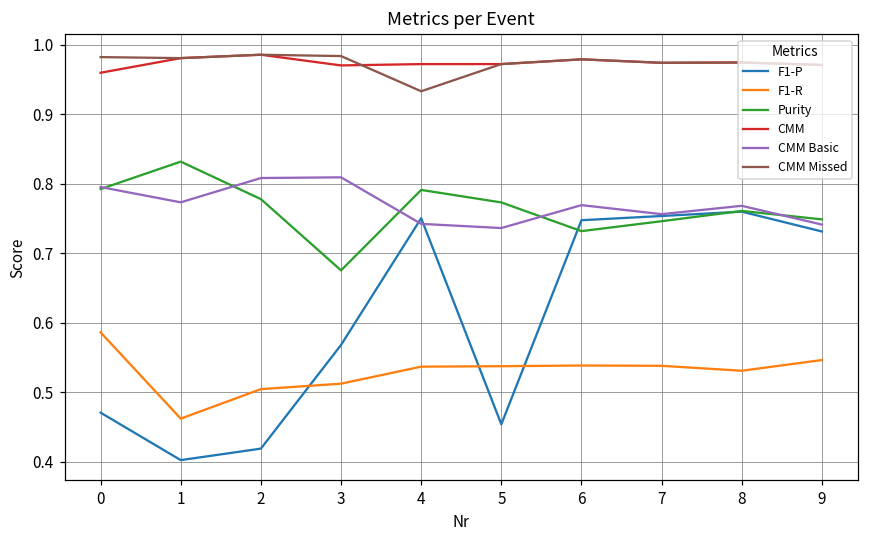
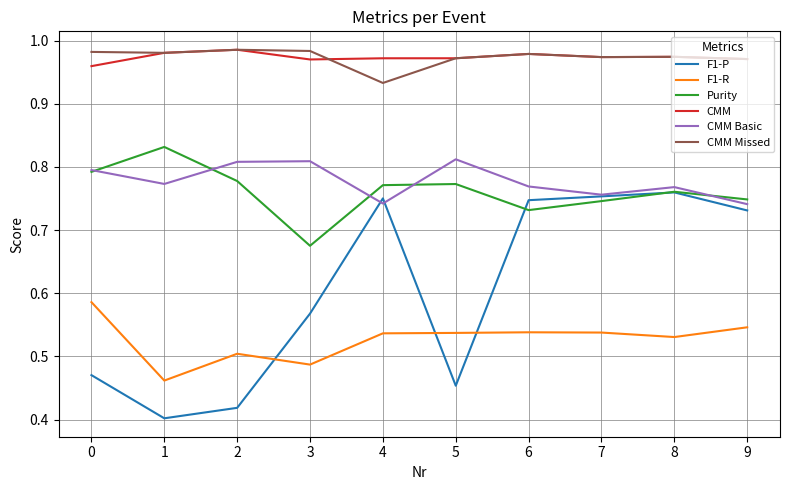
  {
    "F1-P": {
      "0": 0.47,
      "1": 0.40,
      "2": 0.42,
      "3": 0.57,
      "4": 0.75,
      "5": 0.45,
      "6": 0.75,
      "9": 0.73
    },
    "F1-R": {
      "0": 0.59,
      "1": 0.46,
      "2": 0.50,
-     "3": 0.51,
+     "3": 0.49,
      "4": 0.54,
      "5": 0.54,
      "6": 0.54,
      "7": 0.54,
      "8": 0.53,
      "9": 0.55
    },
    "Purity": {
      "1": 0.83,
      "2": 0.78,
      "3": 0.68,
-     "4": 0.79,
+     "4": 0.77,
      "5": 0.77,
      "6": 0.73,
      "7": 0.75,
      "9": 0.75
    },
    "CMM": {
      "0": 0.96,
      "3": 0.97,
      "4": 0.97
    },
    "CMM Basic": {
      "1": 0.77,
      "2": 0.81,
      "3": 0.81,
      "4": 0.74,
-     "5": 0.74,
+     "5": 0.81,
      "6": 0.77,
      "8": 0.77,
      "9": 0.74
    },
    "CMM Missed": {
      "0": 0.98,
      "3": 0.98,
      "4": 0.93
    }
  }
